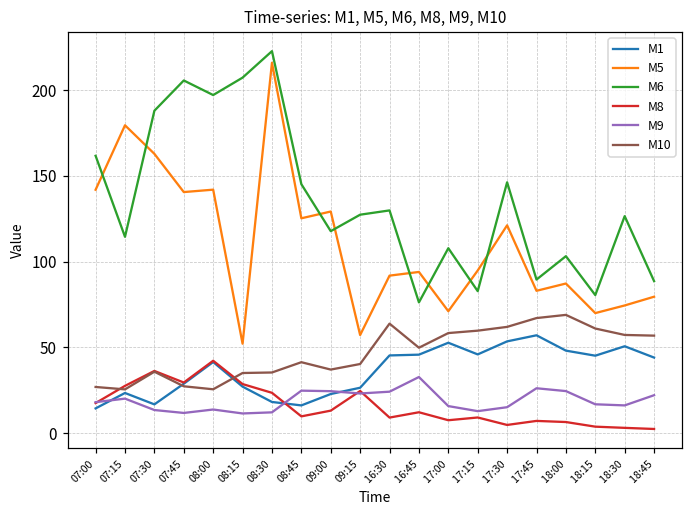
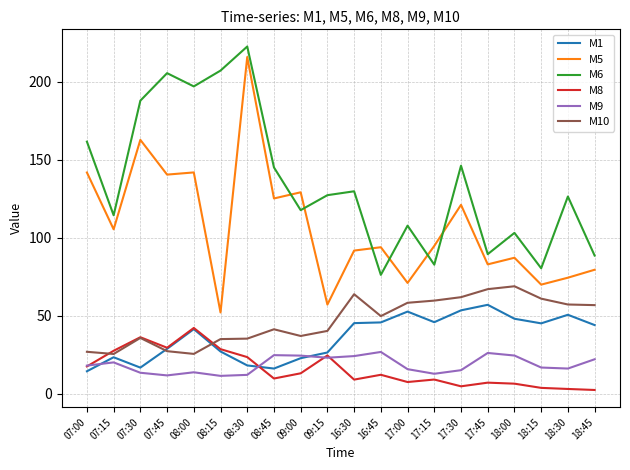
  {
    "M1": {
      "07:00": 14,
      "07:15": 23,
      "07:30": 17,
      "08:30": 18,
      "08:45": 16,
      "09:00": 23,
      "09:15": 26,
      "16:30": 45,
      "16:45": 46,
      "17:00": 53,
      "17:15": 46,
      "17:30": 53,
      "17:45": 57,
      "18:00": 48,
      "18:15": 45,
      "18:30": 51,
      "18:45": 44
    },
    "M5": {
      "07:00": 142,
-     "07:15": 180,
+     "07:15": 105,
      "07:30": 163,
      "07:45": 141,
      "08:00": 142,
      "08:15": 52,
      "08:30": 216,
      "08:45": 125,
      "09:00": 129,
      "09:15": 57,
      "16:30": 92,
      "16:45": 94,
      "17:00": 71,
      "17:15": 95,
      "17:30": 121,
      "17:45": 83,
      "18:00": 87,
      "18:15": 70,
      "18:30": 74,
      "18:45": 80
    },
    "M6": {
      "07:00": 162,
      "07:15": 114,
      "07:30": 188,
      "07:45": 206,
      "08:00": 197,
      "08:15": 207,
      "08:30": 223,
      "08:45": 145,
      "09:00": 118,
      "09:15": 127,
      "16:30": 130,
      "16:45": 76,
      "17:00": 108,
      "17:15": 83,
      "17:30": 146,
      "17:45": 90,
      "18:00": 103,
      "18:15": 80,
      "18:30": 127,
      "18:45": 89
    },
    "M8": {
      "07:15": 28,
      "08:30": 23,
      "08:45": 10,
      "09:00": 13,
      "16:30": 9,
      "16:45": 12,
      "17:00": 7,
      "17:15": 9,
      "17:30": 5,
      "17:45": 7,
      "18:00": 6,
      "18:15": 4,
      "18:30": 3,
      "18:45": 2
    },
    "M9": {
      "07:15": 20,
      "07:30": 13,
      "07:45": 12,
      "08:00": 14,
      "08:15": 11,
      "08:30": 12,
      "08:45": 25,
      "09:00": 24,
      "16:30": 24,
-     "16:45": 33,
+     "16:45": 27,
      "17:00": 16,
      "17:15": 13,
      "17:30": 15,
      "17:45": 26,
      "18:00": 24,
      "18:15": 17,
      "18:30": 16,
      "18:45": 22
    },
    "M10": {
      "07:00": 27,
      "07:15": 25,
      "08:00": 26,
      "08:15": 35,
      "08:30": 35,
      "08:45": 41,
      "09:00": 37,
      "09:15": 40,
      "16:30": 64,
      "16:45": 50,
      "17:00": 58,
      "17:15": 60,
      "17:30": 62,
      "17:45": 67,
      "18:00": 69,
      "18:15": 61,
      "18:30": 57,
      "18:45": 57
    }
  }
